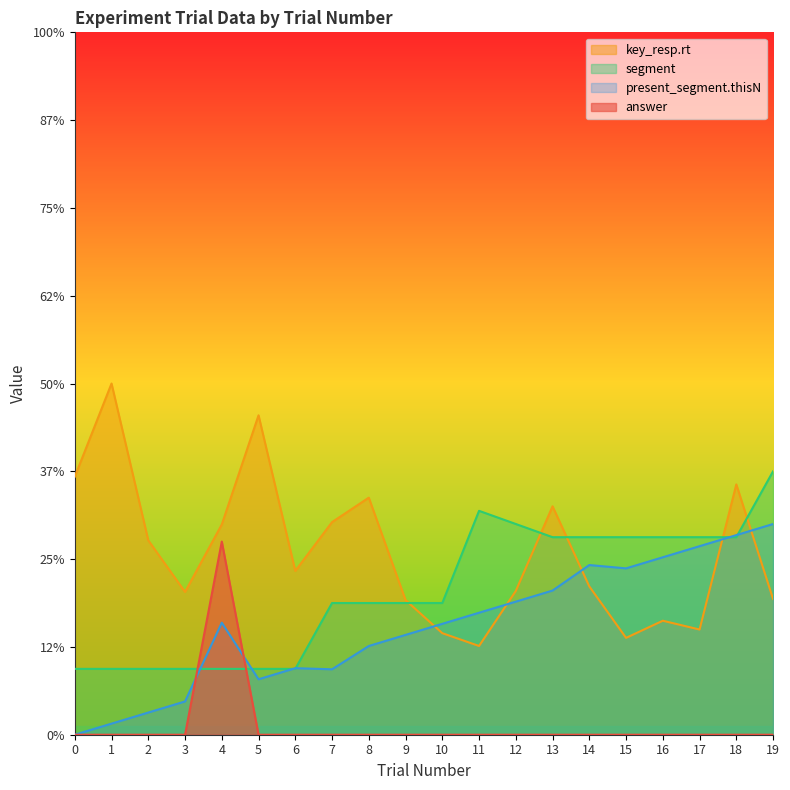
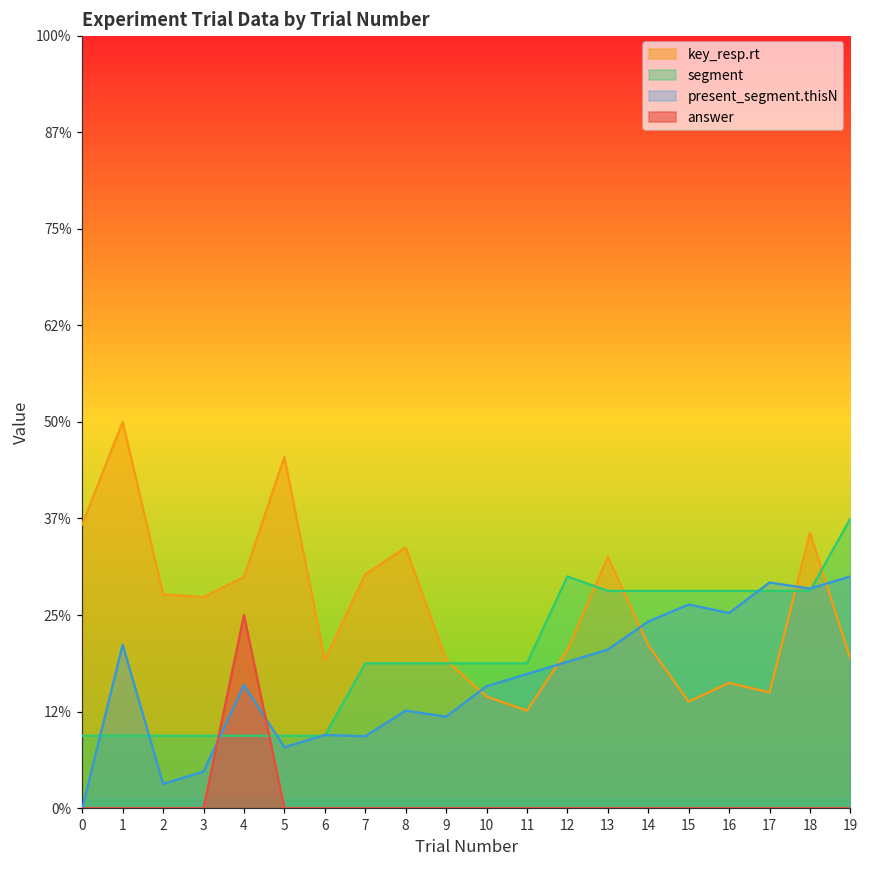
  {
    "key_resp.rt": {
      "0": "37%",
      "1": "50%",
      "2": "28%",
-     "3": "20%",
+     "3": "27%",
      "4": "30%",
      "5": "45%",
-     "6": "23%",
+     "6": "19%",
      "7": "30%",
      "8": "34%",
      "9": "19%",
      "10": "14%",
      "11": "13%",
      "12": "20%",
      "13": "33%",
      "14": "21%",
      "15": "14%",
      "16": "16%",
      "17": "15%",
      "18": "36%",
      "19": "19%"
    },
    "segment": {
      "0": "9%",
      "1": "9%",
      "2": "9%",
      "3": "9%",
      "4": "9%",
      "5": "9%",
      "7": "19%",
      "8": "19%",
      "9": "19%",
      "10": "19%",
-     "11": "32%",
+     "11": "19%",
      "12": "30%",
      "13": "28%",
      "14": "28%",
      "15": "28%",
      "16": "28%",
      "17": "28%",
      "19": "38%"
    },
    "present_segment.thisN": {
-     "1": "2%",
+     "1": "21%",
      "2": "3%",
      "3": "5%",
      "4": "16%",
      "5": "8%",
      "7": "9%",
      "8": "13%",
-     "9": "14%",
+     "9": "12%",
      "10": "16%",
      "11": "17%",
      "12": "19%",
      "13": "21%",
      "14": "24%",
-     "15": "24%",
+     "15": "26%",
      "16": "25%",
-     "17": "27%",
+     "17": "29%",
      "19": "30%"
    },
    "answer": {
-     "4": "28%"
+     "4": "25%"
    }
  }
